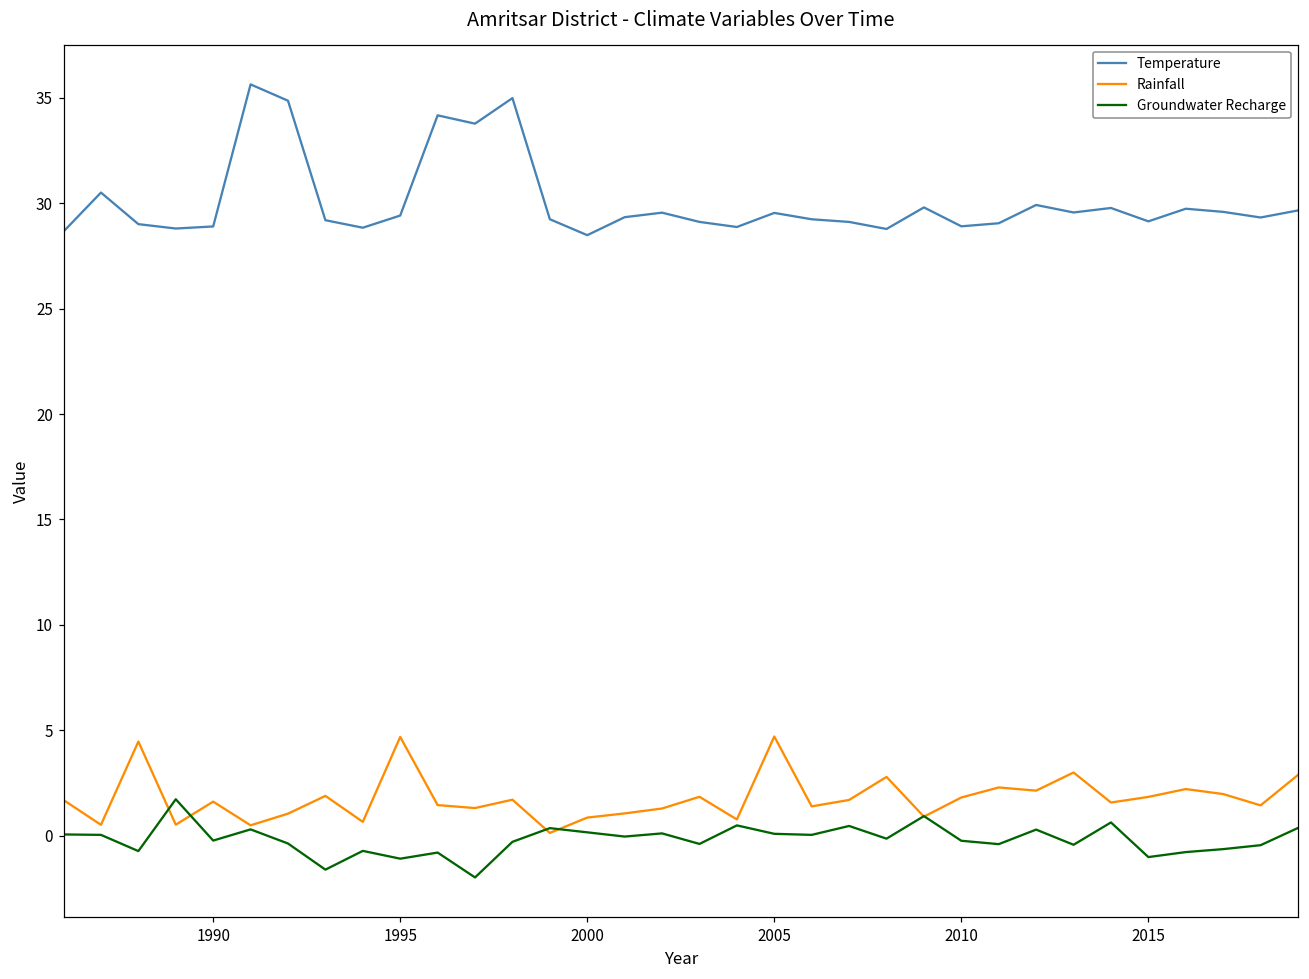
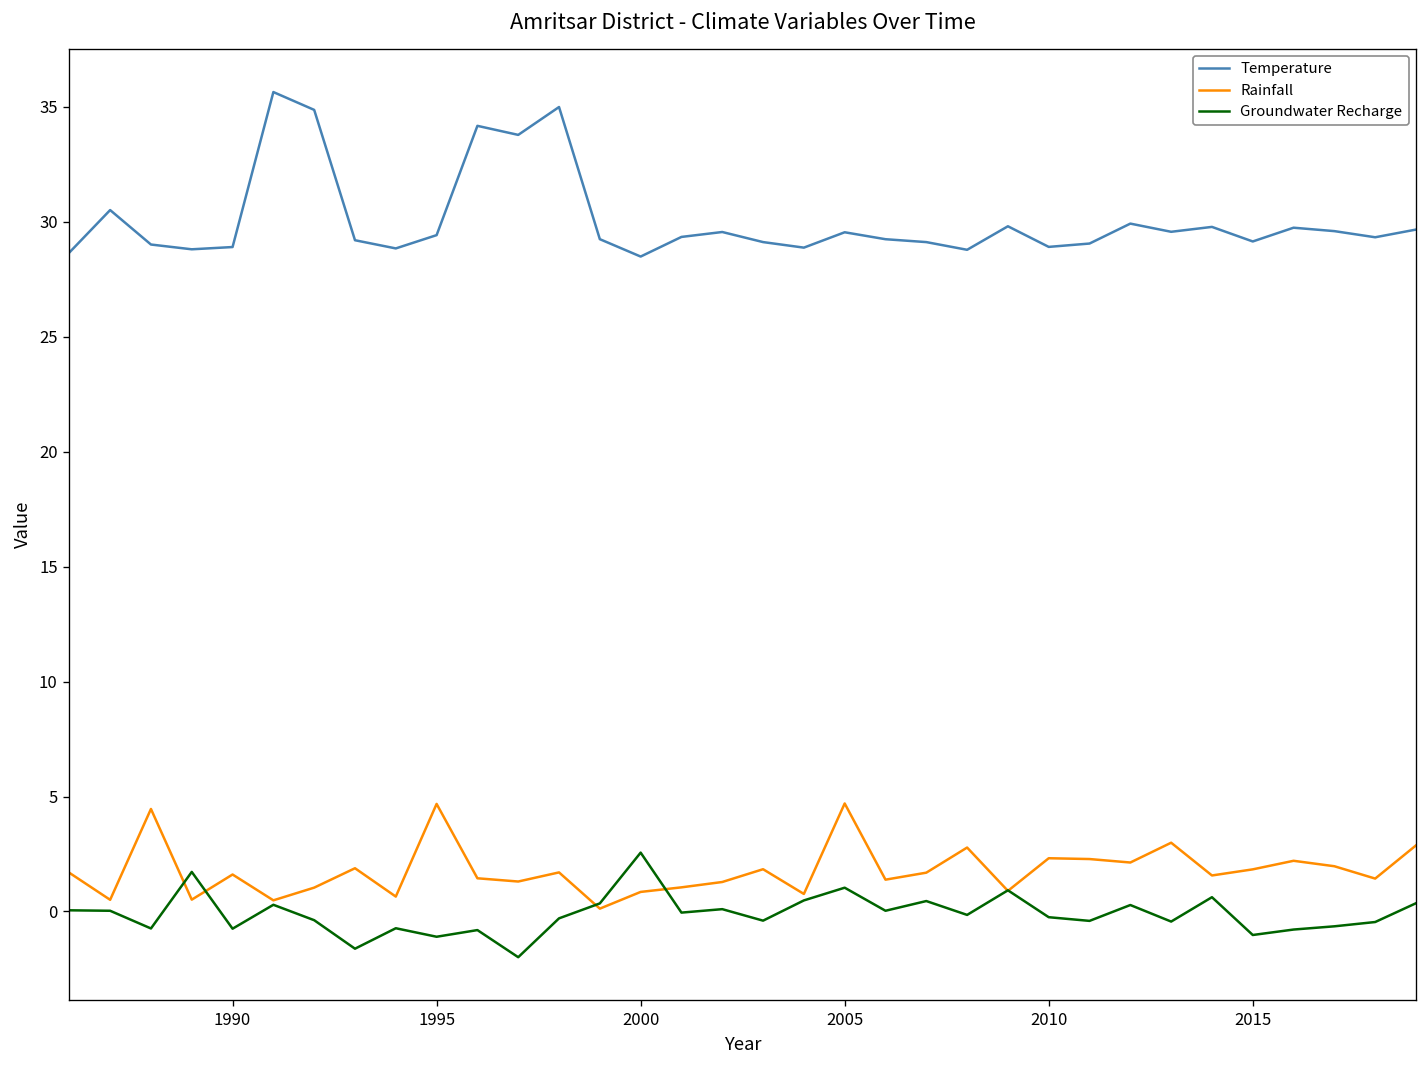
  {
    "Temperature": {
      "1990": 28.9,
      "1995": 29.4,
      "2000": 28.5,
      "2005": 29.5,
      "2010": 28.9,
      "2015": 29.1
    },
    "Rainfall": {
      "1990": 1.6,
      "1995": 4.7,
      "2000": 0.8,
      "2005": 4.7,
-     "2010": 1.8,
+     "2010": 2.3,
      "2015": 1.8
    },
    "Groundwater Recharge": {
-     "1990": -0.2,
+     "1990": -0.8,
      "1995": -1.1,
-     "2000": 0.1,
-     "2005": 0.1,
+     "2000": 2.6,
+     "2005": 1.0,
      "2010": -0.3,
      "2015": -1.0
    }
  }
